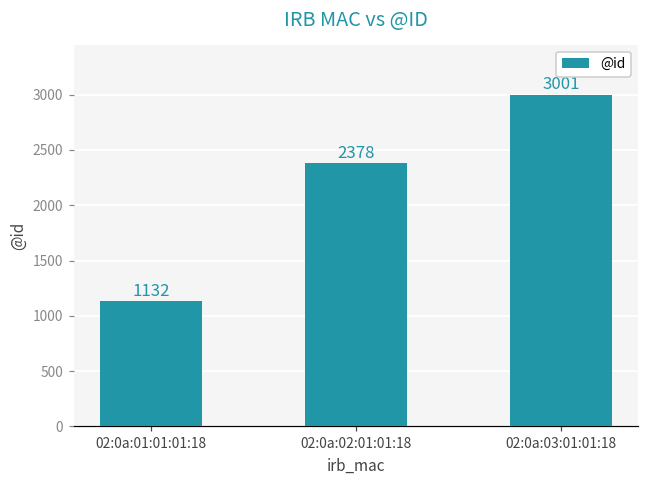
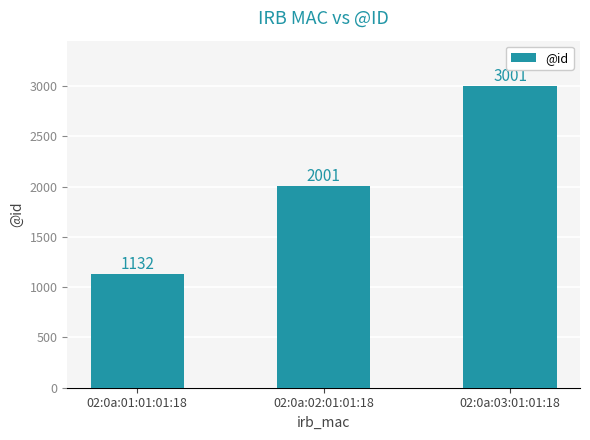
  {
    "02:0a:01:01:01:18": 1132,
-   "02:0a:02:01:01:18": 2378
+   "02:0a:02:01:01:18": 2001
  }
